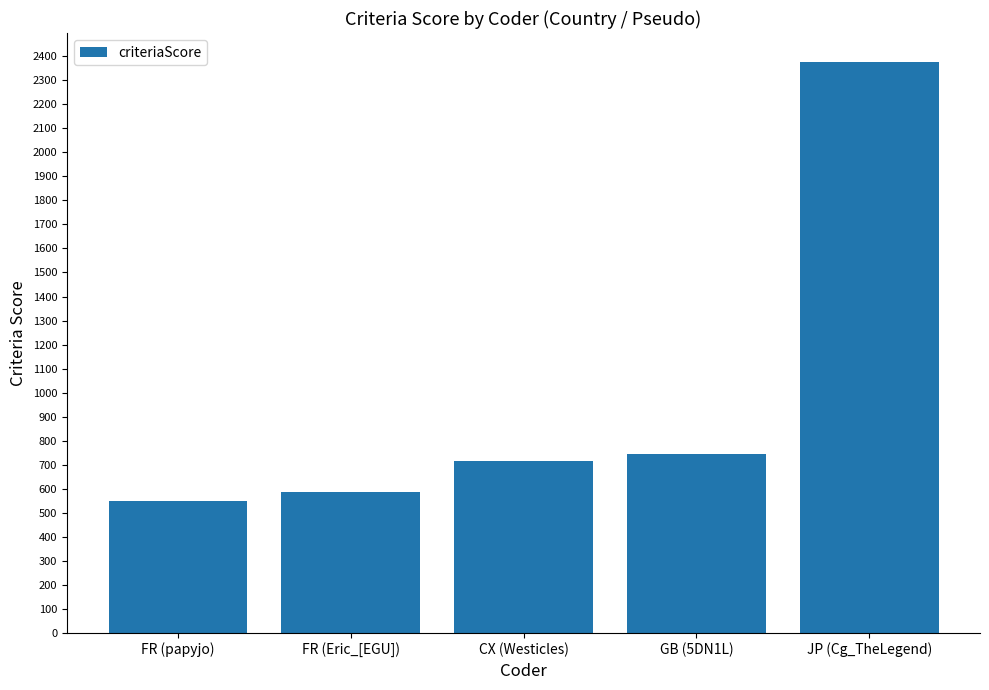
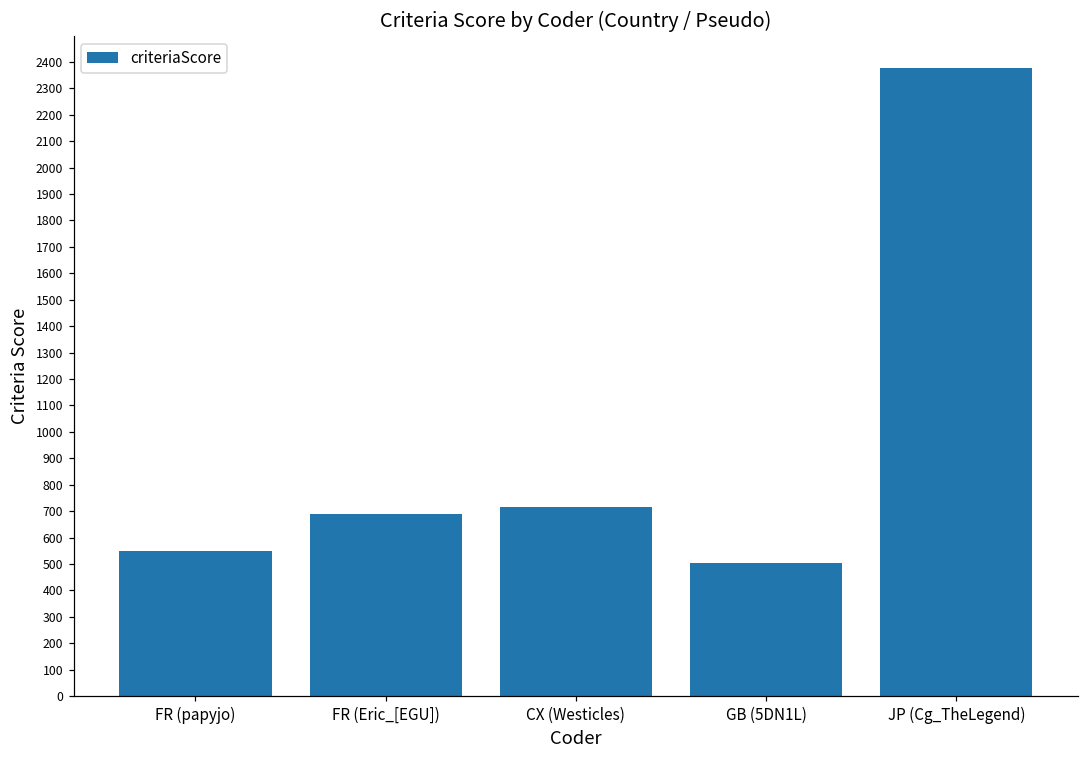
  {
    "FR (papyjo)": 550,
-   "FR (Eric_[EGU])": 580,
+   "FR (Eric_[EGU])": 690,
    "CX (Westicles)": 710,
-   "GB (5DN1L)": 740,
+   "GB (5DN1L)": 510,
    "JP (Cg_TheLegend)": 2380
  }
